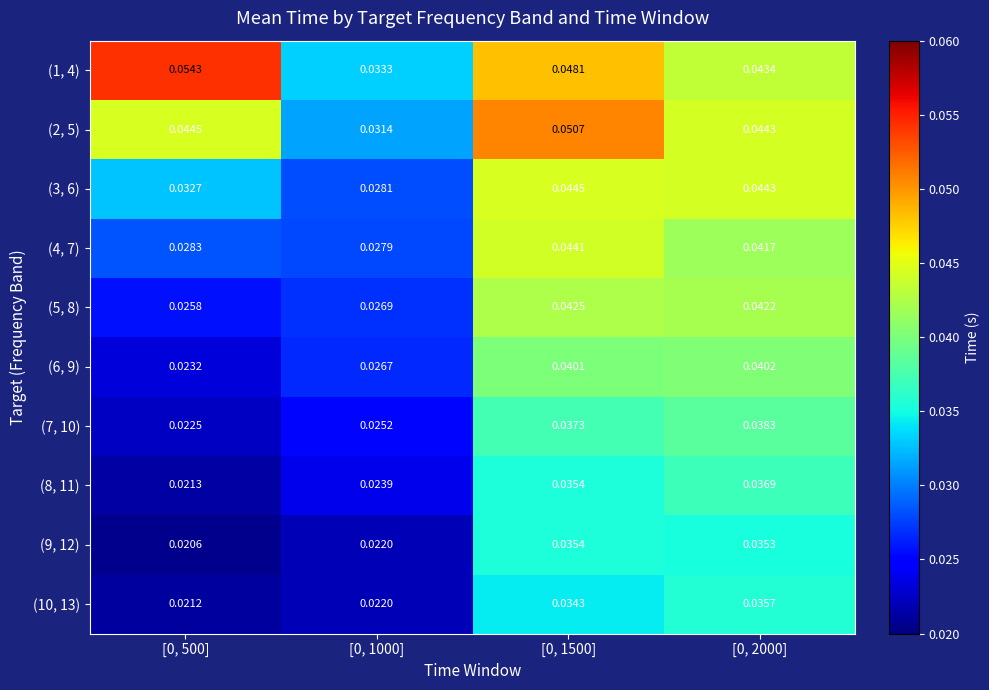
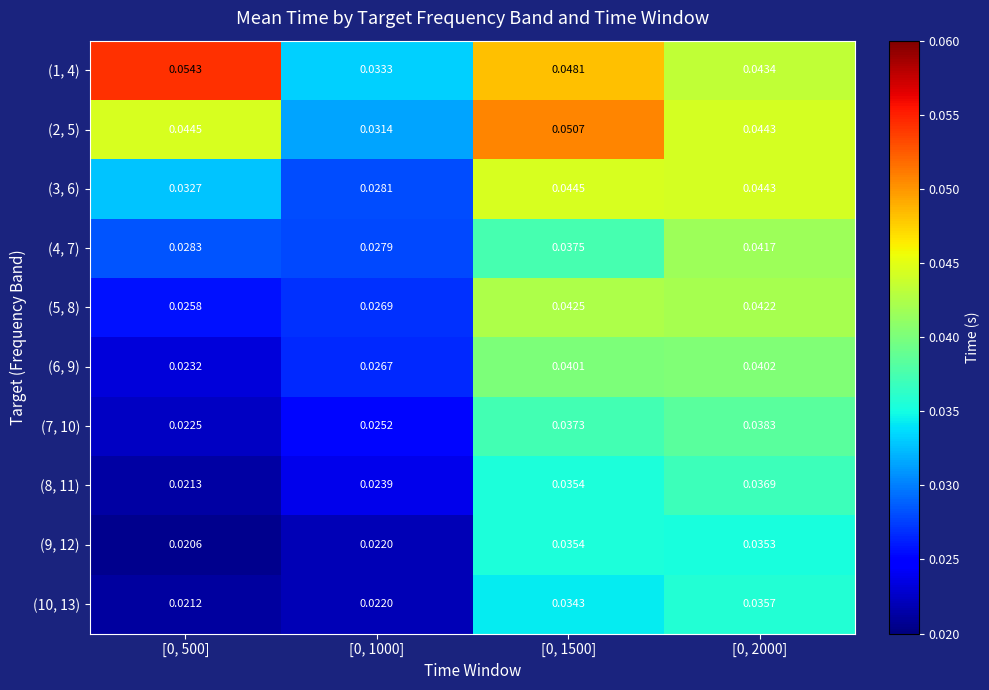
  {
    "(1, 4)": {
      "[0, 500]": 0.0543,
      "[0, 1000]": 0.0333,
      "[0, 1500]": 0.0481,
      "[0, 2000]": 0.0434
    },
    "(2, 5)": {
      "[0, 500]": 0.0445,
      "[0, 1000]": 0.0314,
      "[0, 1500]": 0.0507,
      "[0, 2000]": 0.0443
    },
    "(3, 6)": {
      "[0, 500]": 0.0327,
      "[0, 1000]": 0.0281,
      "[0, 1500]": 0.0445,
      "[0, 2000]": 0.0443
    },
    "(4, 7)": {
      "[0, 500]": 0.0283,
      "[0, 1000]": 0.0279,
-     "[0, 1500]": 0.0441,
+     "[0, 1500]": 0.0375,
      "[0, 2000]": 0.0417
    },
    "(5, 8)": {
      "[0, 500]": 0.0258,
      "[0, 1000]": 0.0269,
      "[0, 1500]": 0.0425,
      "[0, 2000]": 0.0422
    },
    "(6, 9)": {
      "[0, 500]": 0.0232,
      "[0, 1000]": 0.0267,
      "[0, 1500]": 0.0401,
      "[0, 2000]": 0.0402
    },
    "(7, 10)": {
      "[0, 500]": 0.0225,
      "[0, 1000]": 0.0252,
      "[0, 1500]": 0.0373,
      "[0, 2000]": 0.0383
    },
    "(8, 11)": {
      "[0, 500]": 0.0213,
      "[0, 1000]": 0.0239,
      "[0, 1500]": 0.0354,
      "[0, 2000]": 0.0369
    },
    "(9, 12)": {
      "[0, 500]": 0.0206,
      "[0, 1000]": 0.0220,
      "[0, 1500]": 0.0354,
      "[0, 2000]": 0.0353
    },
    "(10, 13)": {
      "[0, 500]": 0.0212,
      "[0, 1000]": 0.0220,
      "[0, 1500]": 0.0343,
      "[0, 2000]": 0.0357
    }
  }
